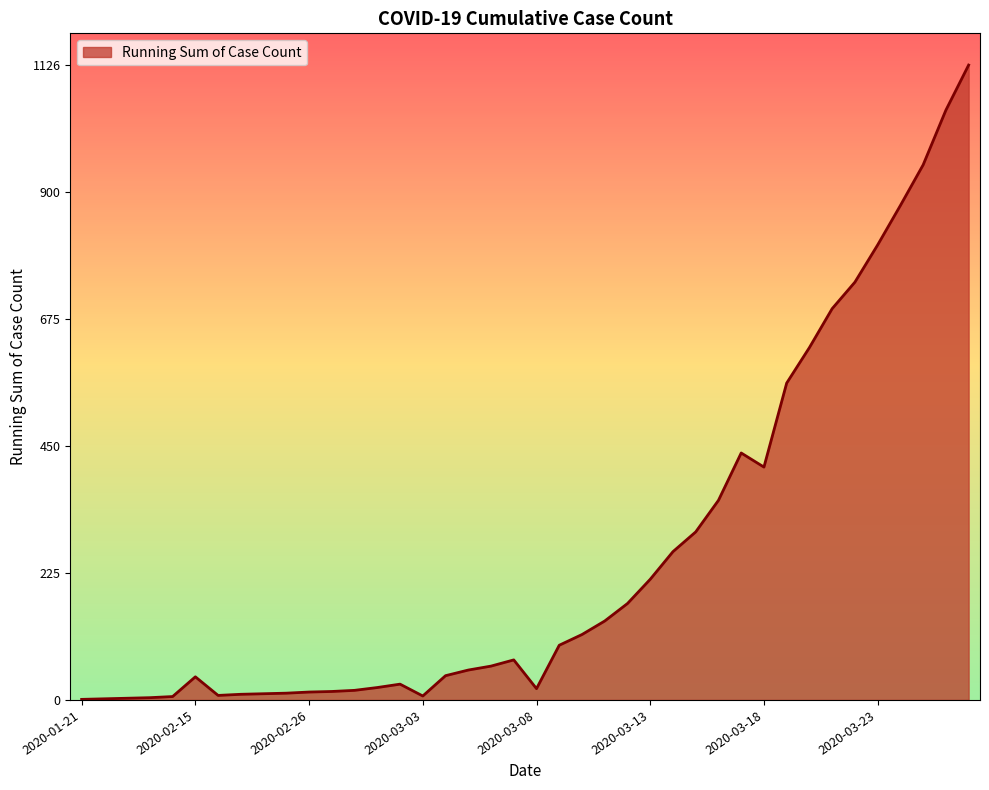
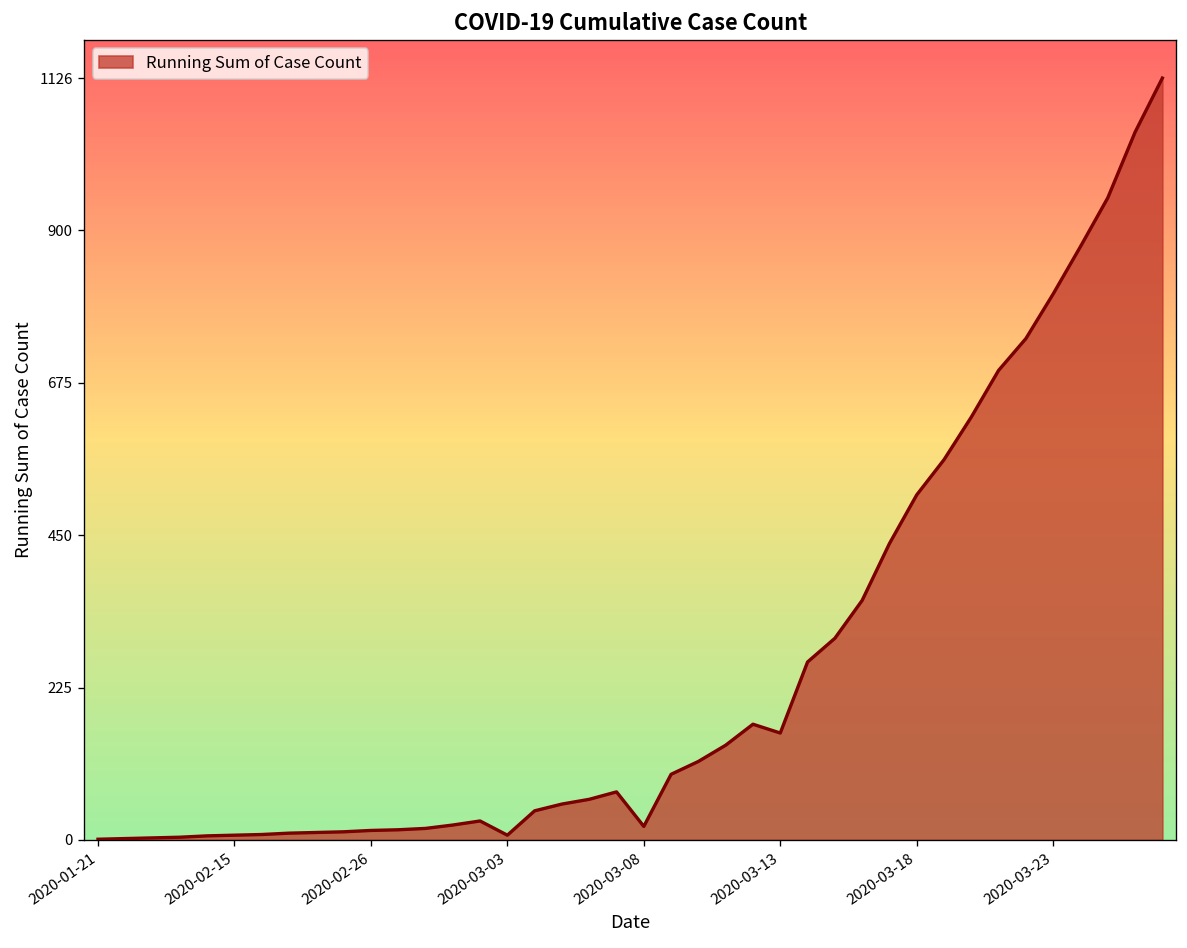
  {
    "2020-01-21": 0,
-   "2020-02-15": 40,
+   "2020-02-15": 10,
    "2020-02-26": 10,
    "2020-03-03": 10,
    "2020-03-08": 20,
-   "2020-03-13": 210,
-   "2020-03-18": 410,
+   "2020-03-13": 160,
+   "2020-03-18": 510,
    "2020-03-23": 810
  }
